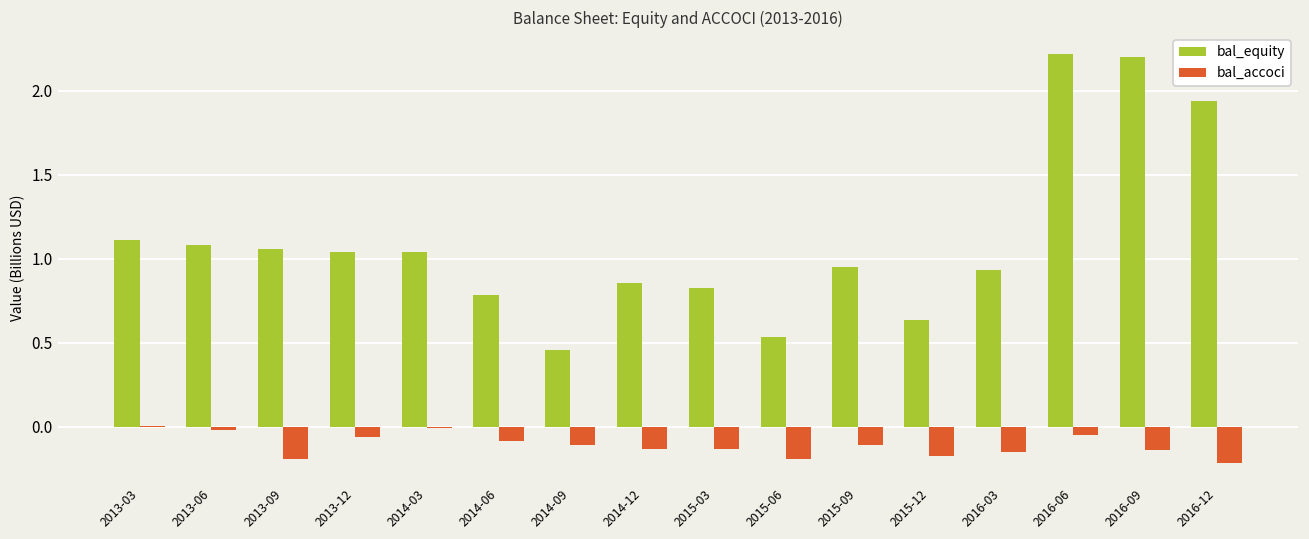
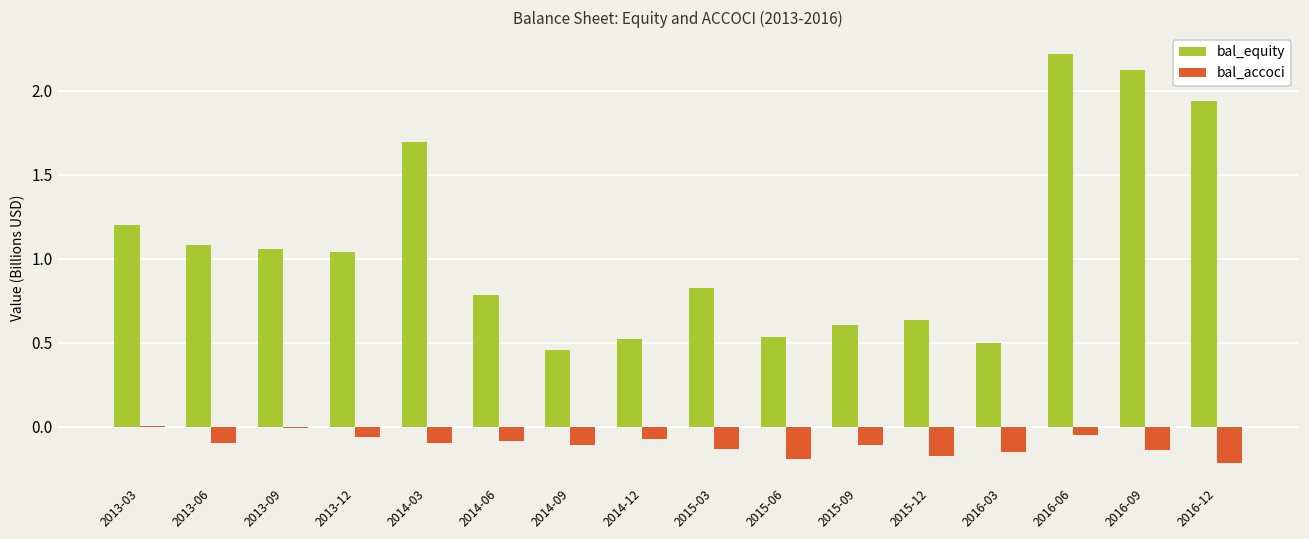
  {
    "bal_equity": {
-     "2013-03": 1.11,
+     "2013-03": 1.20,
      "2013-06": 1.08,
      "2013-09": 1.06,
      "2013-12": 1.04,
-     "2014-03": 1.04,
+     "2014-03": 1.69,
      "2014-06": 0.79,
      "2014-09": 0.46,
-     "2014-12": 0.86,
+     "2014-12": 0.53,
      "2015-03": 0.83,
      "2015-06": 0.54,
-     "2015-09": 0.95,
+     "2015-09": 0.61,
      "2015-12": 0.64,
-     "2016-03": 0.93,
+     "2016-03": 0.50,
      "2016-06": 2.22,
-     "2016-09": 2.20,
+     "2016-09": 2.12,
      "2016-12": 1.94
    },
    "bal_accoci": {
-     "2013-06": -0.02,
-     "2013-09": -0.19,
+     "2013-06": -0.09,
+     "2013-09": 0.00,
      "2013-12": -0.06,
-     "2014-03": -0.01,
+     "2014-03": -0.10,
      "2014-06": -0.08,
      "2014-09": -0.11,
-     "2014-12": -0.13,
+     "2014-12": -0.08,
      "2015-03": -0.13,
      "2015-06": -0.19,
      "2015-09": -0.11,
      "2015-12": -0.17,
      "2016-03": -0.15,
      "2016-06": -0.05,
      "2016-09": -0.14,
      "2016-12": -0.21
    }
  }
